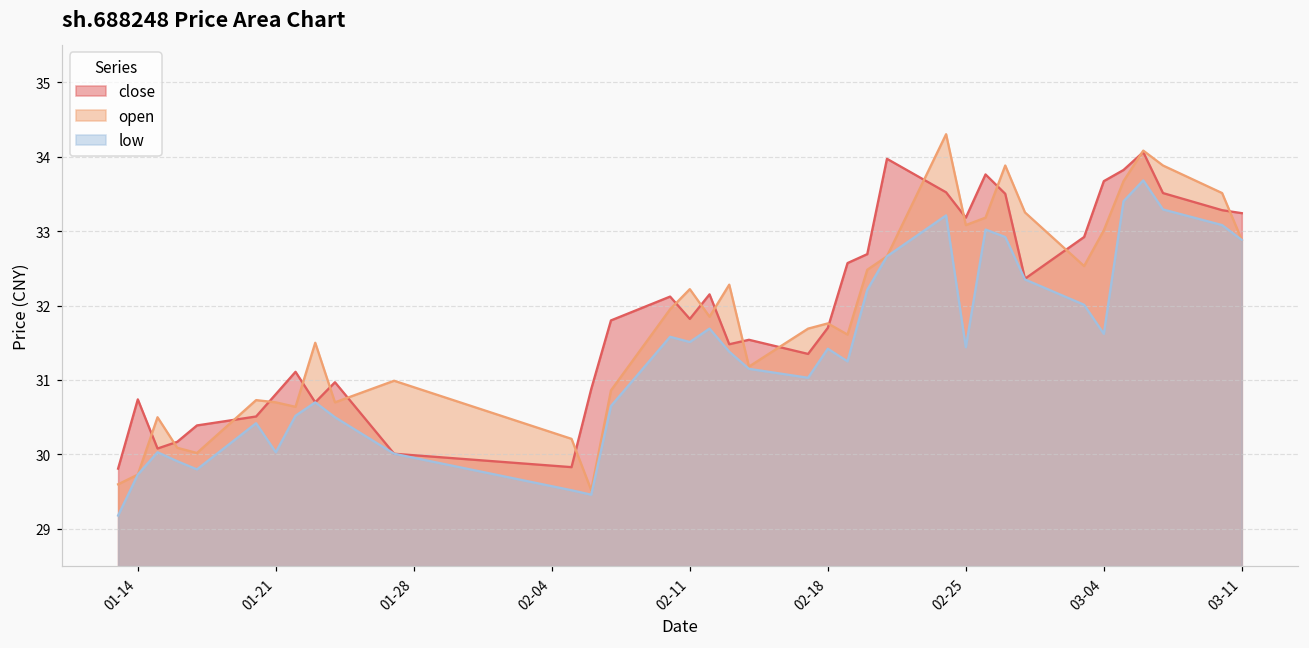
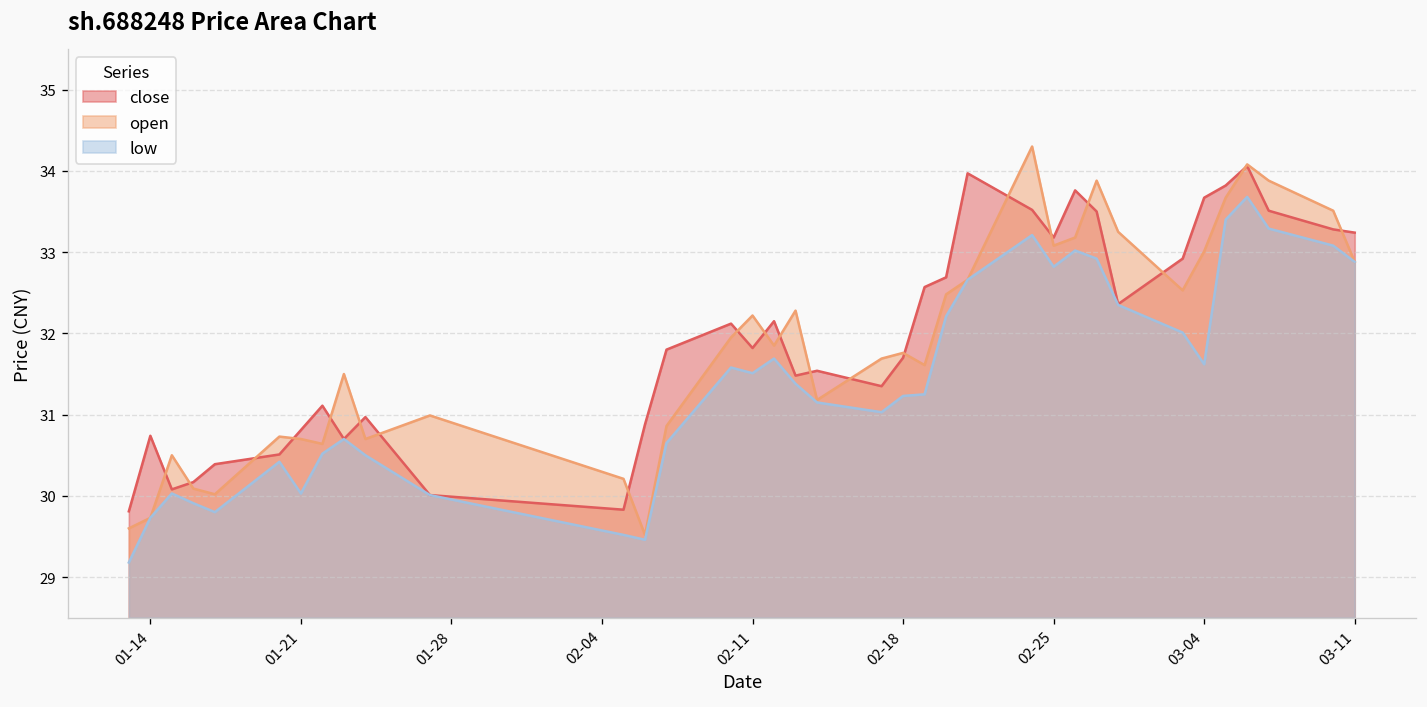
  {
    "low": {
      "01-21": 30.0,
      "02-11": 31.5,
-     "02-18": 31.4,
-     "02-25": 31.4,
+     "02-18": 31.2,
+     "02-25": 32.8,
      "03-04": 31.6
    }
  }
